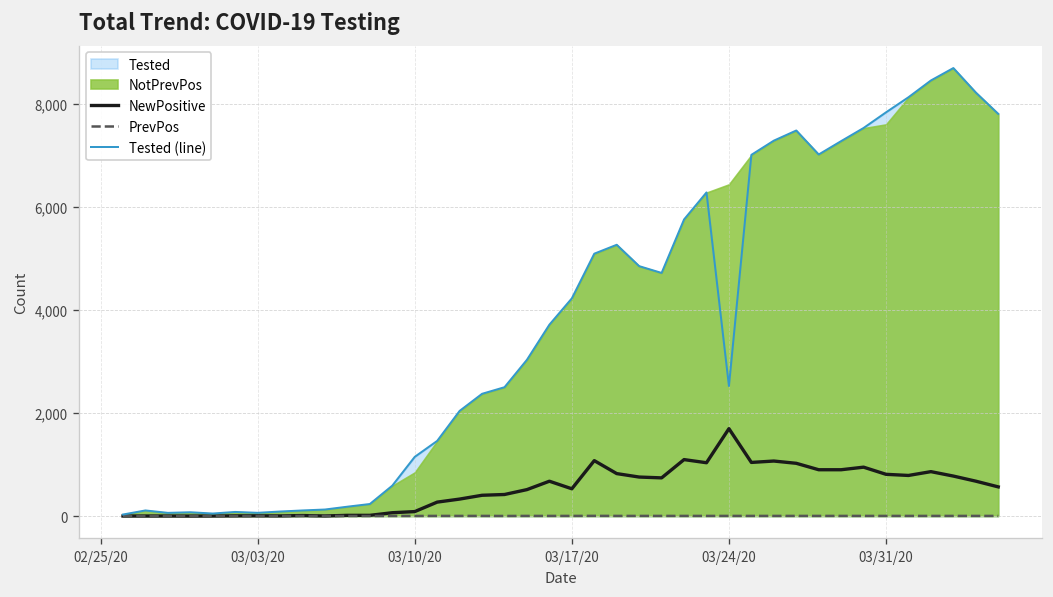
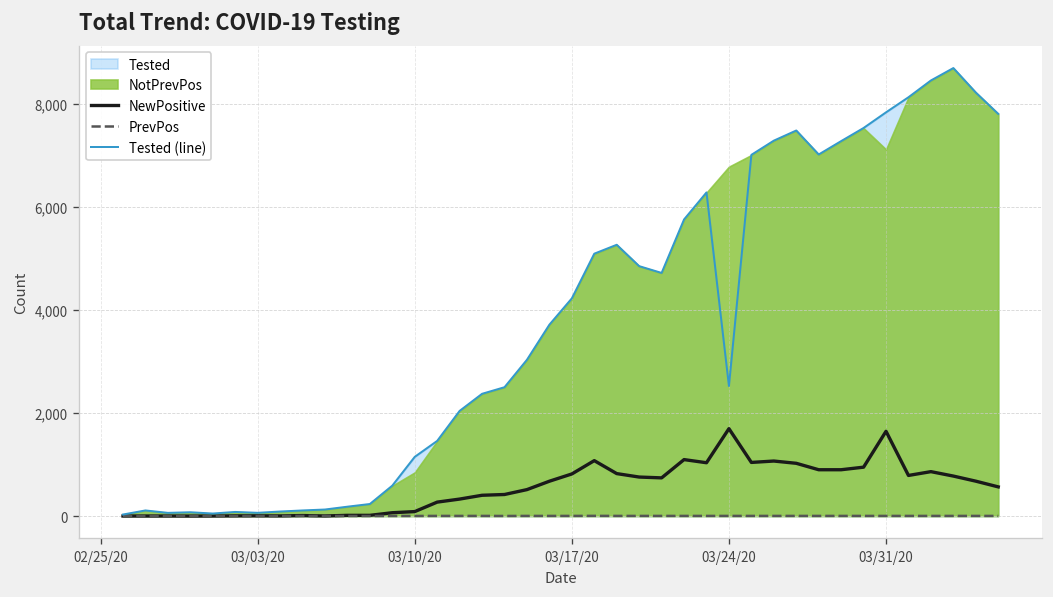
  {
    "NewPositive": {
      "03/10/20": "100",
-     "03/17/20": "500",
+     "03/17/20": "800",
      "03/24/20": "1,700",
-     "03/31/20": "800"
+     "03/31/20": "1,600"
    },
    "Tested": {
      "03/10/20": "1,200",
      "03/24/20": "2,500",
      "03/31/20": "7,800"
    },
    "PrevPos": {
      "03/10/20": "0",
      "03/17/20": "0",
      "03/24/20": "0",
      "03/31/20": "0"
    },
    "NotPrevPos": {
      "03/10/20": "800",
-     "03/24/20": "6,400",
-     "03/31/20": "7,600"
+     "03/24/20": "6,800",
+     "03/31/20": "7,100"
    }
  }
